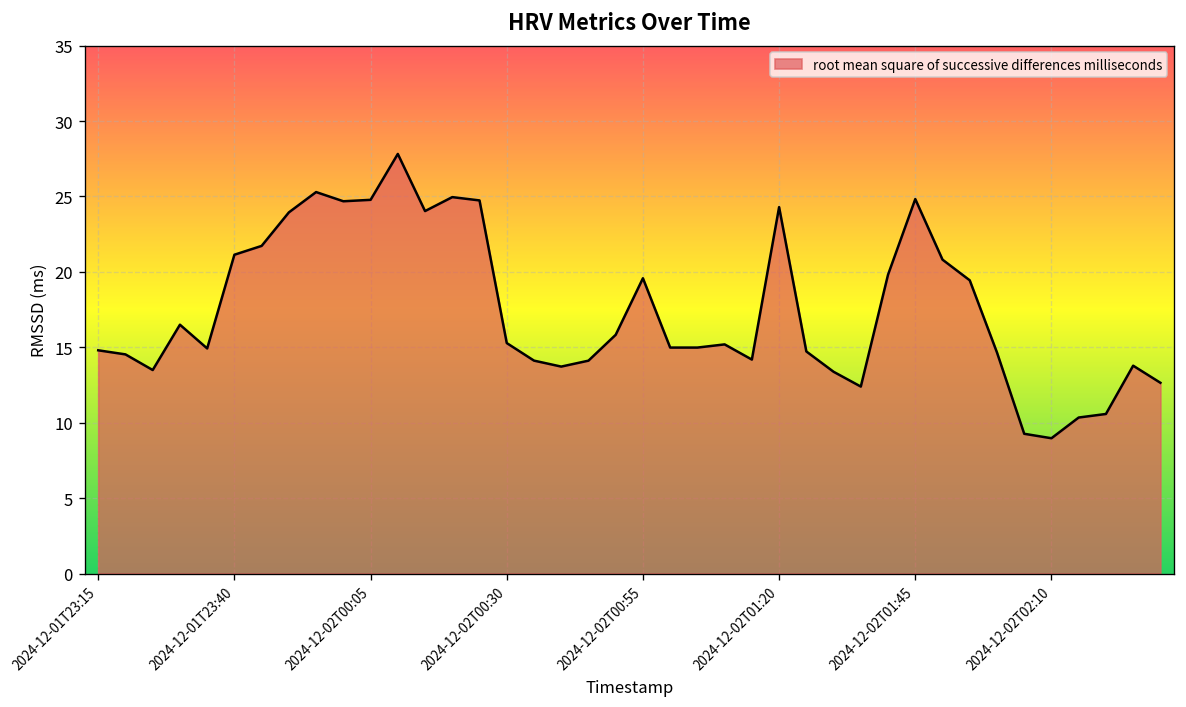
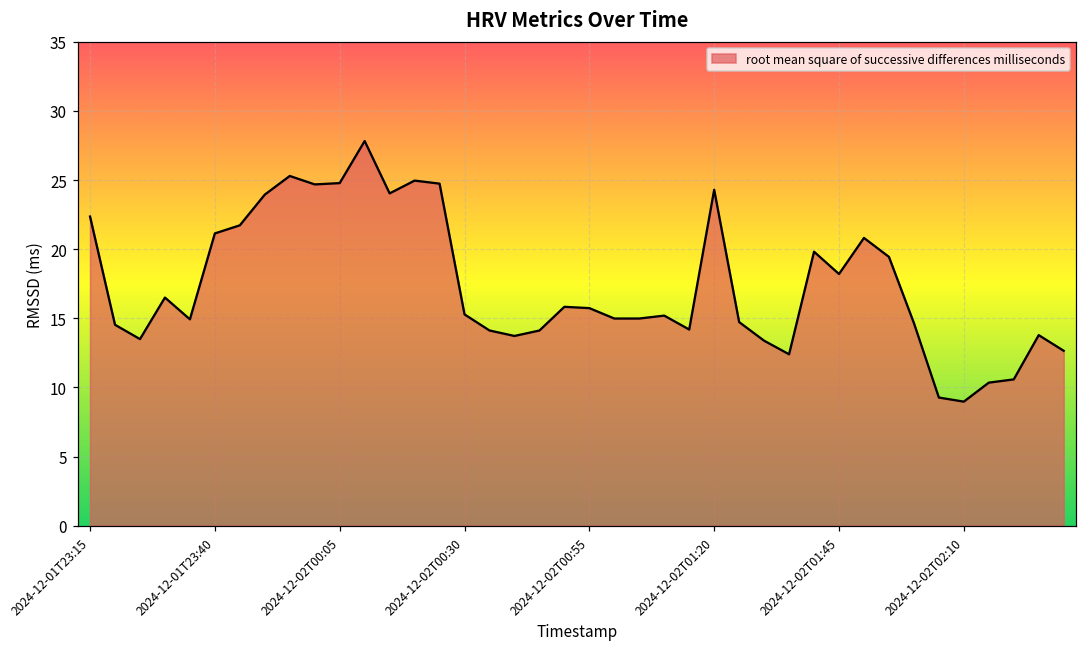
  {
-   "2024-12-01T23:15": 14.8,
+   "2024-12-01T23:15": 22.4,
    "2024-12-01T23:40": 21.1,
    "2024-12-02T00:05": 24.8,
    "2024-12-02T00:30": 15.3,
-   "2024-12-02T00:55": 19.6,
+   "2024-12-02T00:55": 15.7,
    "2024-12-02T01:20": 24.3,
-   "2024-12-02T01:45": 24.8,
+   "2024-12-02T01:45": 18.2,
    "2024-12-02T02:10": 9.0
  }
